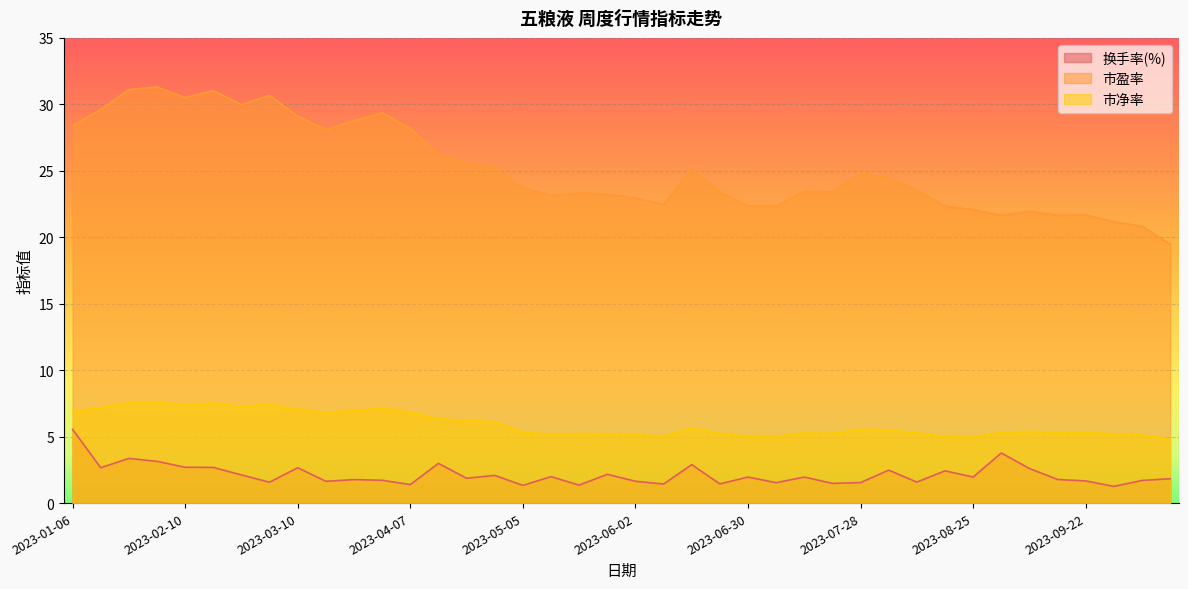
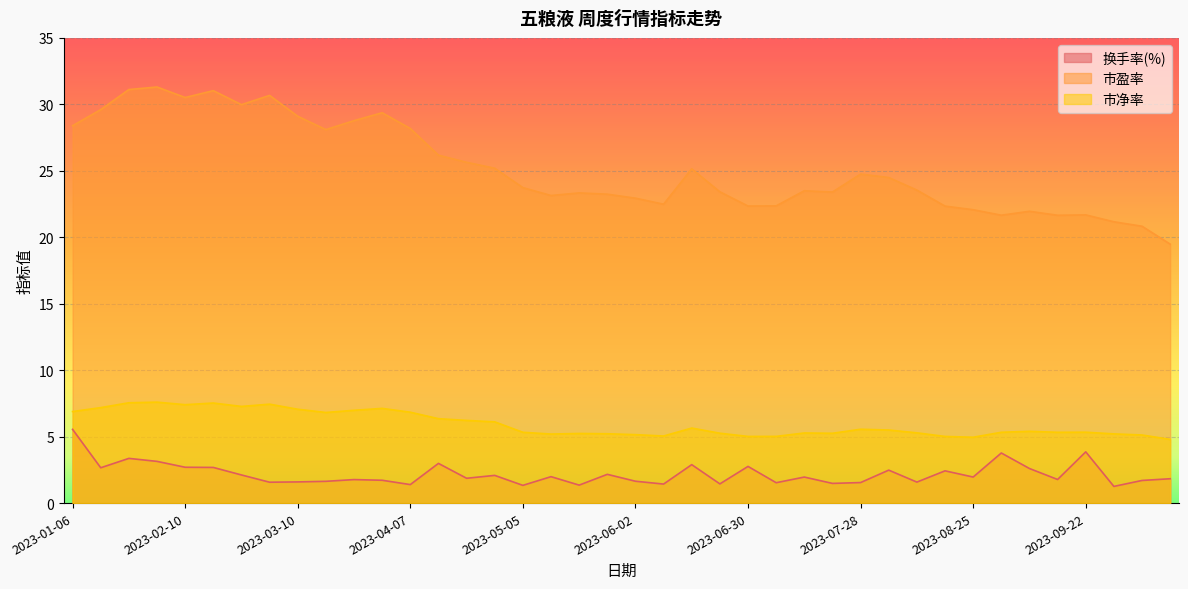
  {
    "换手率(%)": {
      "2023-01-06": 5.5,
      "2023-02-10": 2.7,
-     "2023-03-10": 2.7,
+     "2023-03-10": 1.6,
      "2023-04-07": 1.4,
      "2023-05-05": 1.3,
      "2023-06-02": 1.6,
-     "2023-06-30": 2.0,
+     "2023-06-30": 2.8,
      "2023-07-28": 1.5,
      "2023-08-25": 2.0,
-     "2023-09-22": 1.7
+     "2023-09-22": 3.9
    }
  }
